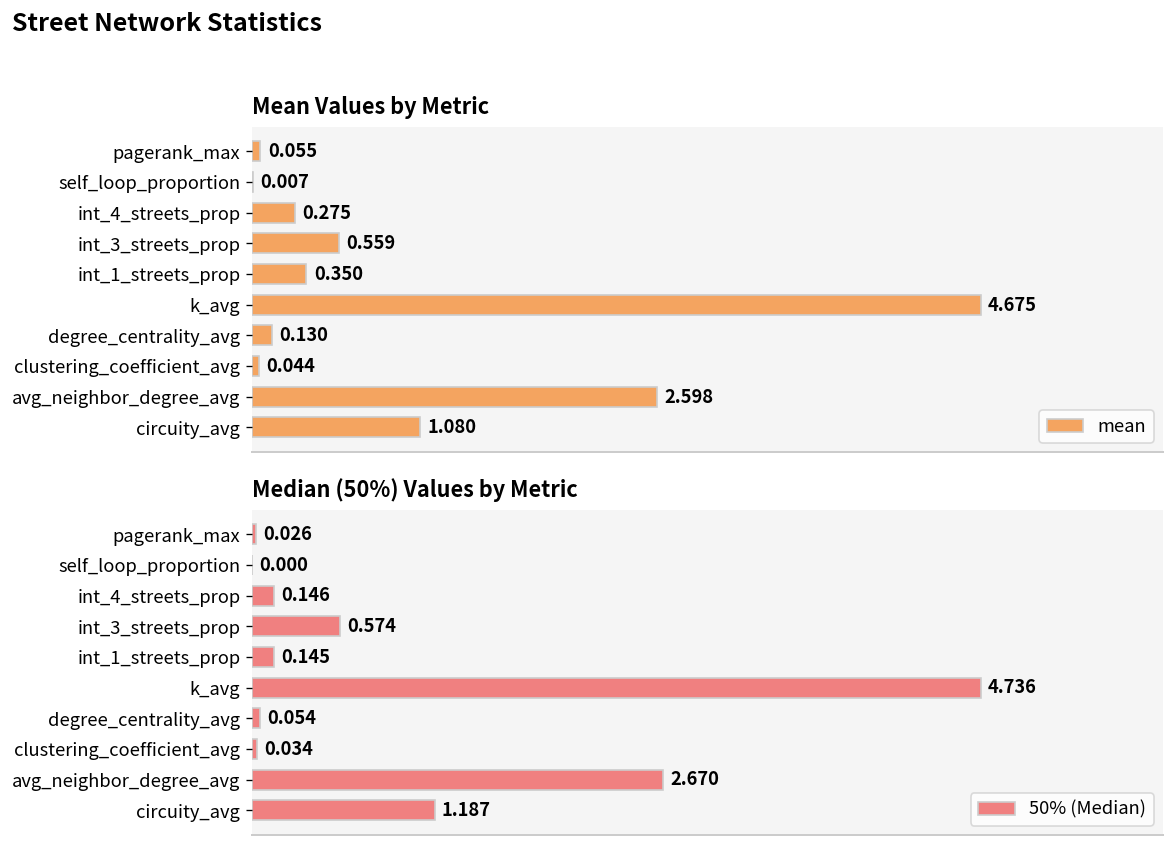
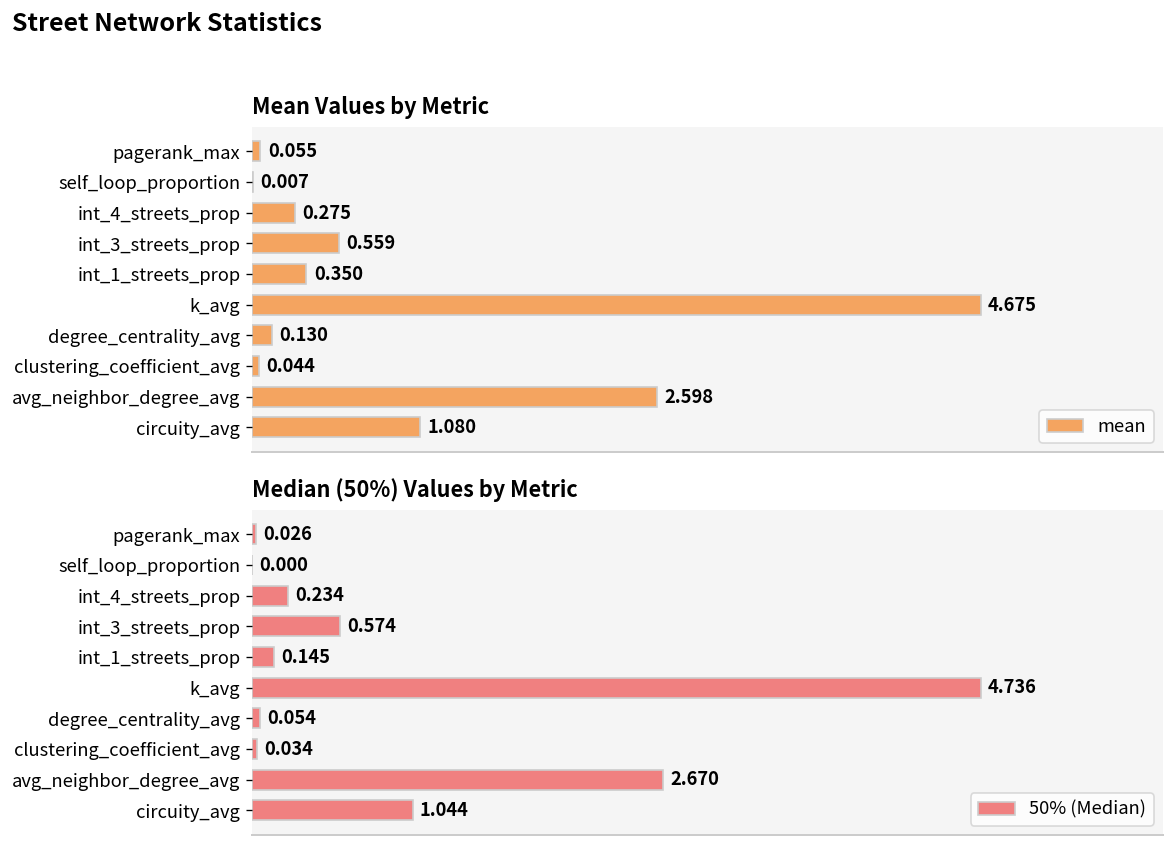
  {
    "Mean Values by Metric": {
      "pagerank_max": 0.055,
      "self_loop_proportion": 0.007,
      "int_4_streets_prop": 0.275,
      "int_3_streets_prop": 0.559,
      "int_1_streets_prop": 0.350,
      "k_avg": 4.675,
      "degree_centrality_avg": 0.130,
      "clustering_coefficient_avg": 0.044,
      "avg_neighbor_degree_avg": 2.598,
      "circuity_avg": 1.080
    },
    "Median (50%) Values by Metric": {
      "pagerank_max": 0.026,
      "self_loop_proportion": 0.000,
-     "int_4_streets_prop": 0.146,
+     "int_4_streets_prop": 0.234,
      "int_3_streets_prop": 0.574,
      "int_1_streets_prop": 0.145,
      "k_avg": 4.736,
      "degree_centrality_avg": 0.054,
      "clustering_coefficient_avg": 0.034,
      "avg_neighbor_degree_avg": 2.670,
-     "circuity_avg": 1.187
+     "circuity_avg": 1.044
    }
  }
